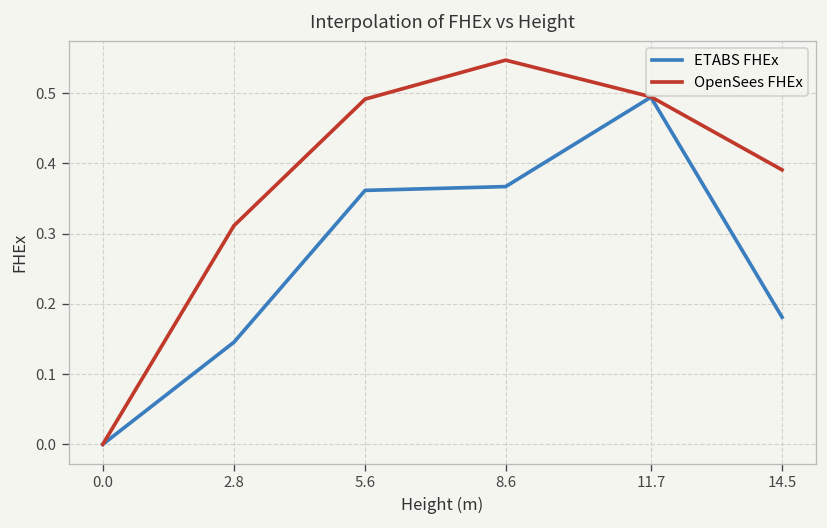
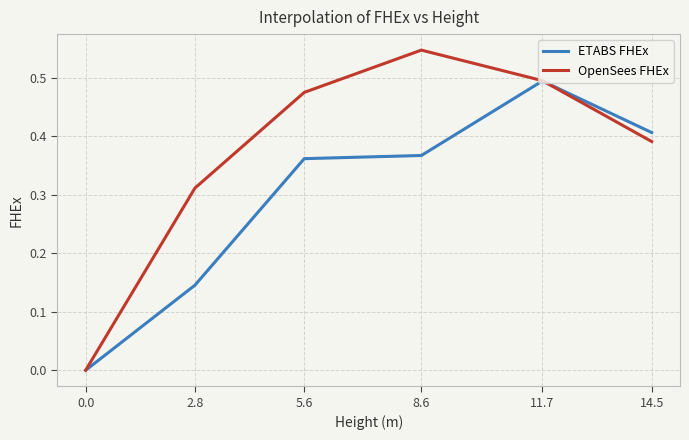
  {
    "ETABS FHEx": {
      "2.8": 0.15,
      "5.6": 0.36,
      "8.6": 0.37,
-     "14.5": 0.18
+     "14.5": 0.41
    },
    "OpenSees FHEx": {
      "2.8": 0.31,
-     "5.6": 0.49,
+     "5.6": 0.47,
      "8.6": 0.55,
      "14.5": 0.39
    }
  }
